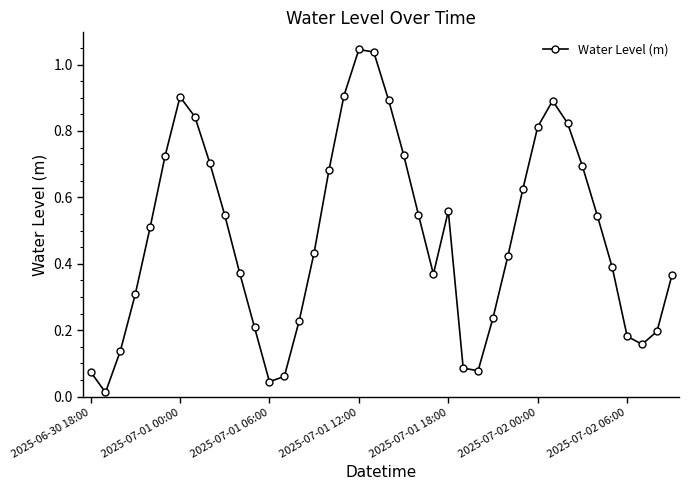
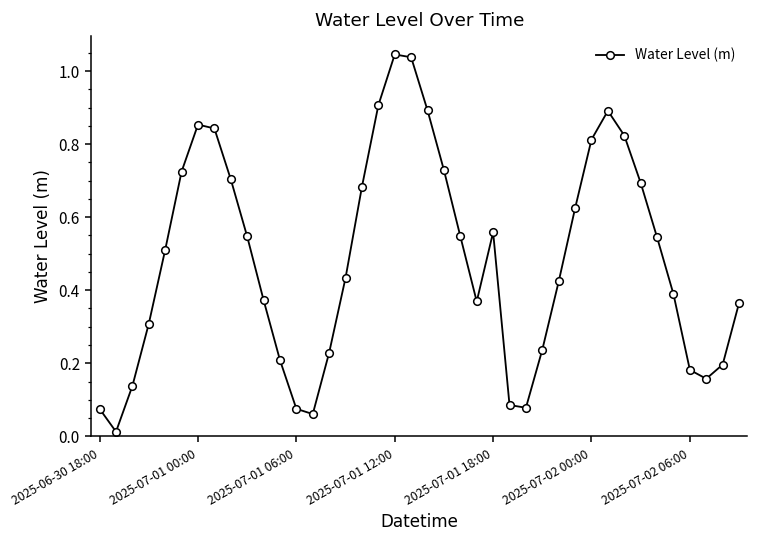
  {
    "2025-06-30 18:00": 0.08,
-   "2025-07-01 00:00": 0.90,
-   "2025-07-01 06:00": 0.05,
+   "2025-07-01 00:00": 0.85,
+   "2025-07-01 06:00": 0.08,
    "2025-07-01 12:00": 1.05,
    "2025-07-01 18:00": 0.56,
    "2025-07-02 00:00": 0.81,
    "2025-07-02 06:00": 0.18
  }
